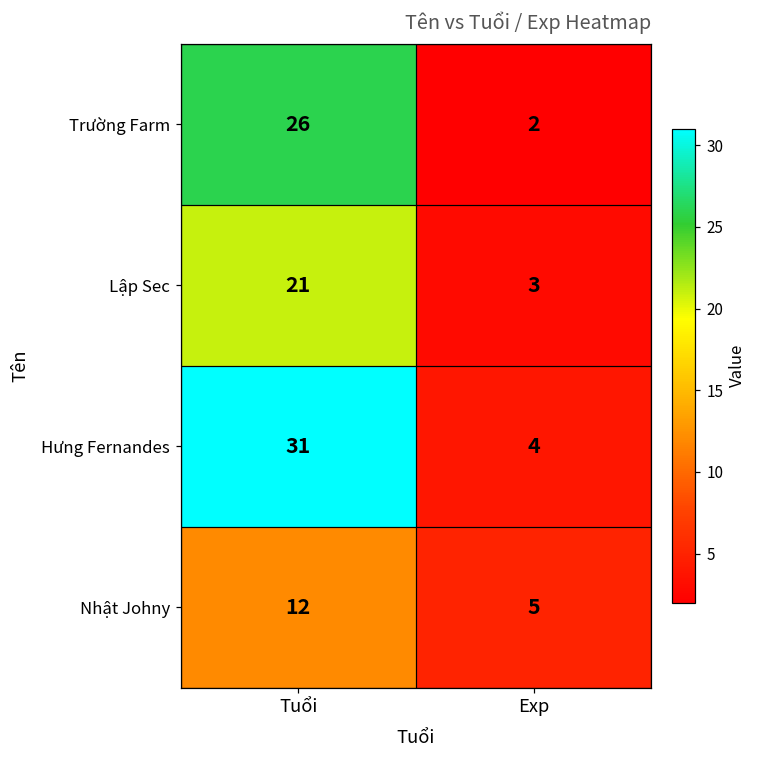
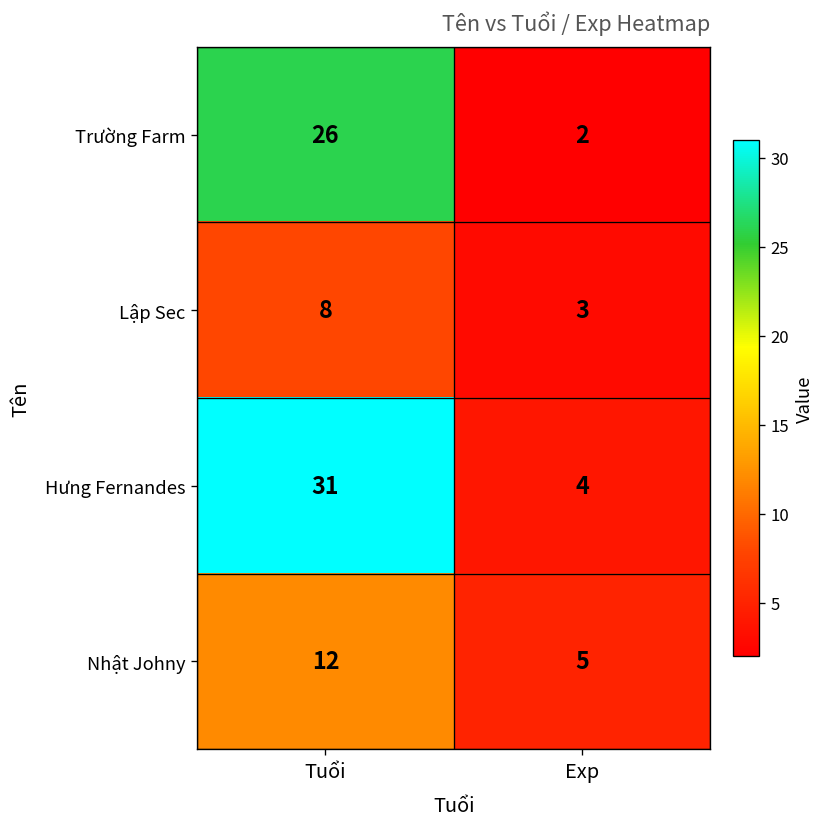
  {
    "Trường Farm": {
      "Tuổi": 26,
      "Exp": 2
    },
    "Lập Sec": {
-     "Tuổi": 21,
+     "Tuổi": 8,
      "Exp": 3
    },
    "Hưng Fernandes": {
      "Tuổi": 31,
      "Exp": 4
    },
    "Nhật Johny": {
      "Tuổi": 12,
      "Exp": 5
    }
  }
